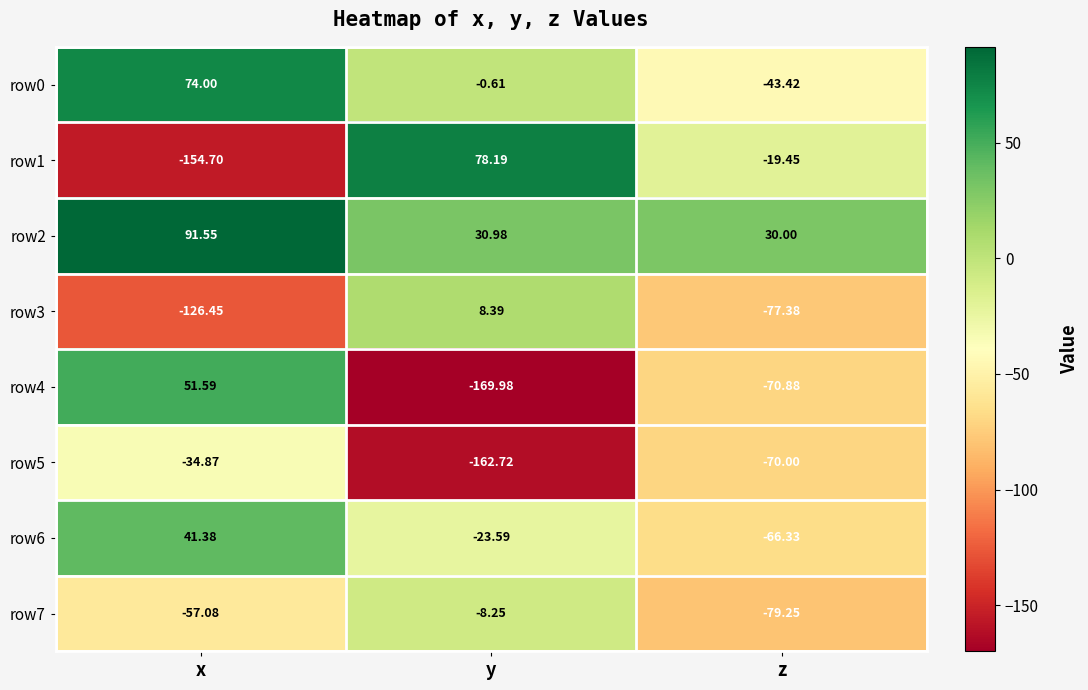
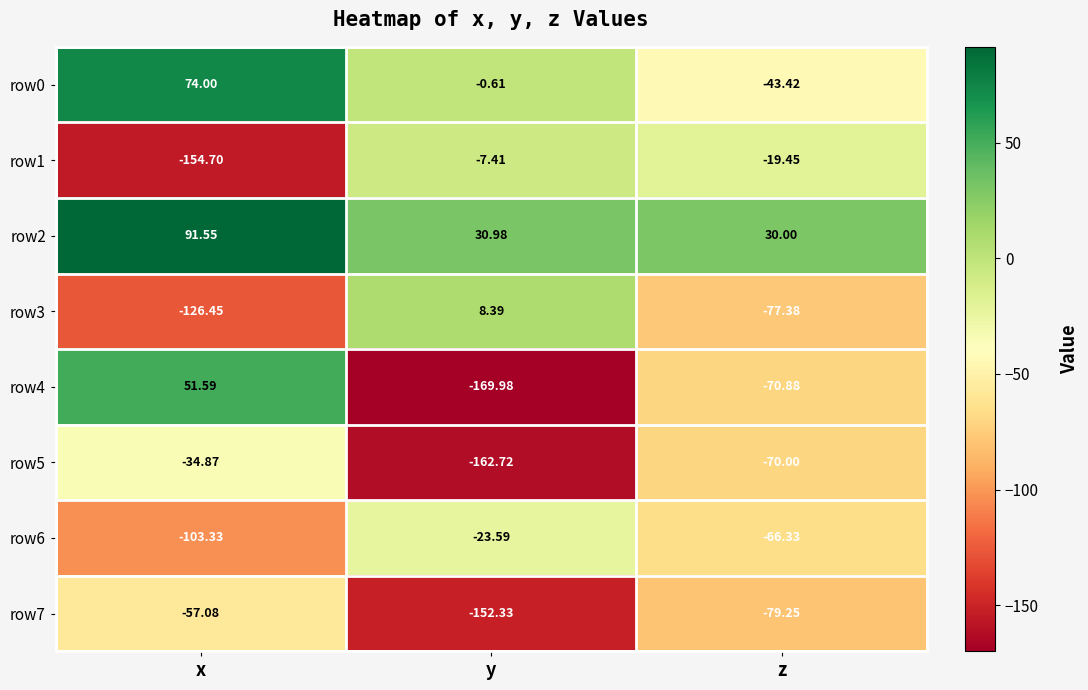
  {
    "row0": {
      "x": 74.00,
      "y": -0.61,
      "z": -43.42
    },
    "row1": {
      "x": -154.70,
-     "y": 78.19,
+     "y": -7.41,
      "z": -19.45
    },
    "row2": {
      "x": 91.55,
      "y": 30.98,
      "z": 30.00
    },
    "row3": {
      "x": -126.45,
      "y": 8.39,
      "z": -77.38
    },
    "row4": {
      "x": 51.59,
      "y": -169.98,
      "z": -70.88
    },
    "row5": {
      "x": -34.87,
      "y": -162.72,
      "z": -70.00
    },
    "row6": {
-     "x": 41.38,
+     "x": -103.33,
      "y": -23.59,
      "z": -66.33
    },
    "row7": {
      "x": -57.08,
-     "y": -8.25,
+     "y": -152.33,
      "z": -79.25
    }
  }
